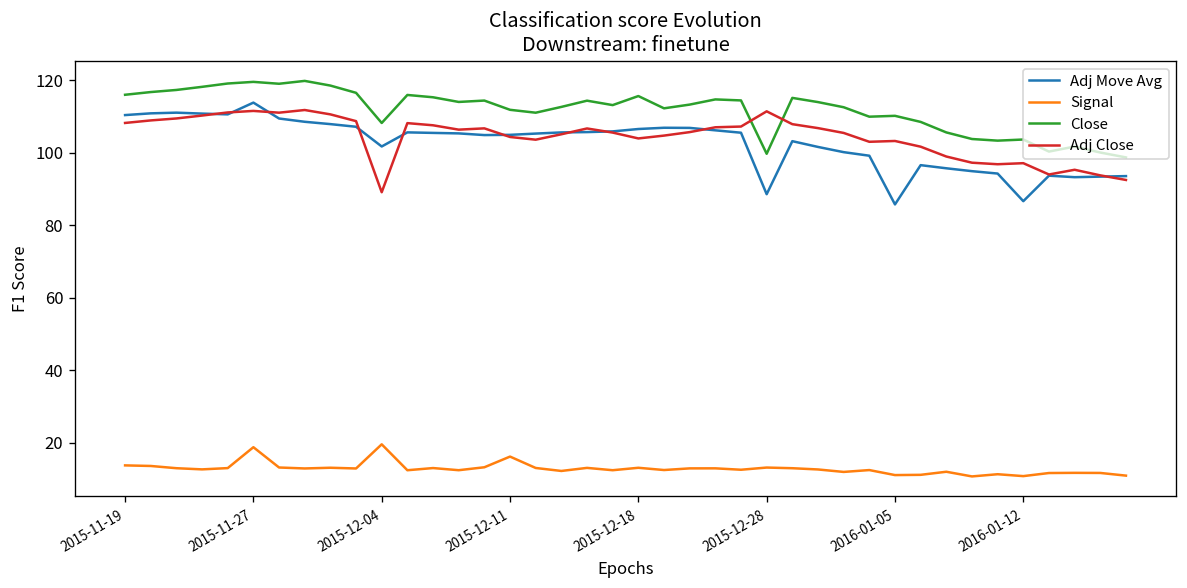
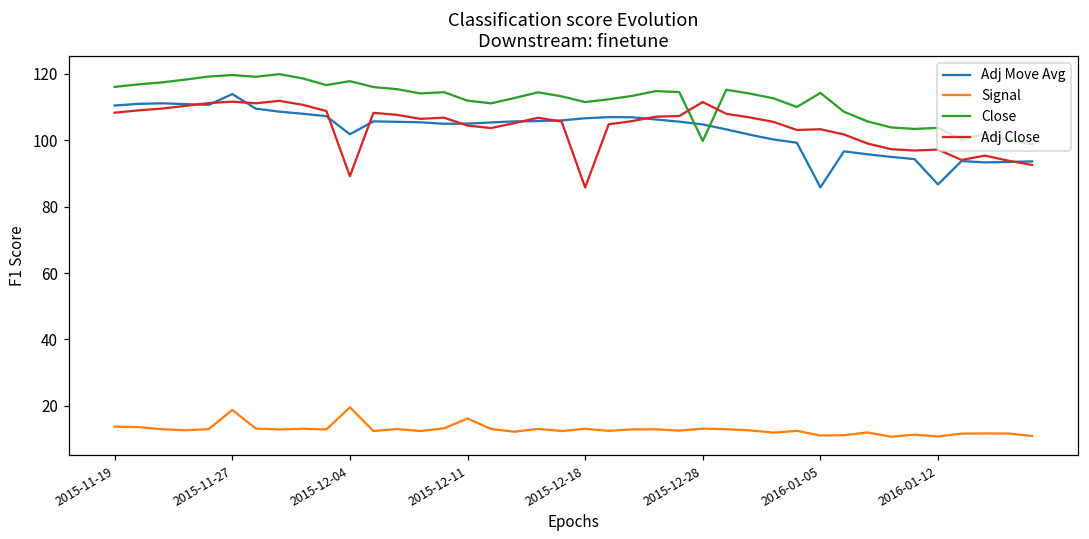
  {
    "Adj Move Avg": {
      "2015-11-19": 110,
      "2015-11-27": 114,
      "2015-12-04": 102,
      "2015-12-18": 107,
-     "2015-12-28": 89,
+     "2015-12-28": 105,
      "2016-01-05": 86,
      "2016-01-12": 87
    },
    "Signal": {
      "2015-11-19": 14,
      "2015-11-27": 19,
      "2015-12-04": 20,
      "2015-12-11": 16,
      "2015-12-18": 13,
      "2015-12-28": 13,
      "2016-01-05": 11,
      "2016-01-12": 11
    },
    "Close": {
      "2015-11-19": 116,
      "2015-11-27": 120,
-     "2015-12-04": 108,
+     "2015-12-04": 118,
      "2015-12-11": 112,
-     "2015-12-18": 116,
+     "2015-12-18": 111,
      "2015-12-28": 100,
-     "2016-01-05": 110
+     "2016-01-05": 114
    },
    "Adj Close": {
      "2015-11-19": 108,
      "2015-11-27": 112,
      "2015-12-04": 89,
-     "2015-12-18": 104,
+     "2015-12-18": 86,
      "2015-12-28": 111,
      "2016-01-05": 103
    }
  }
